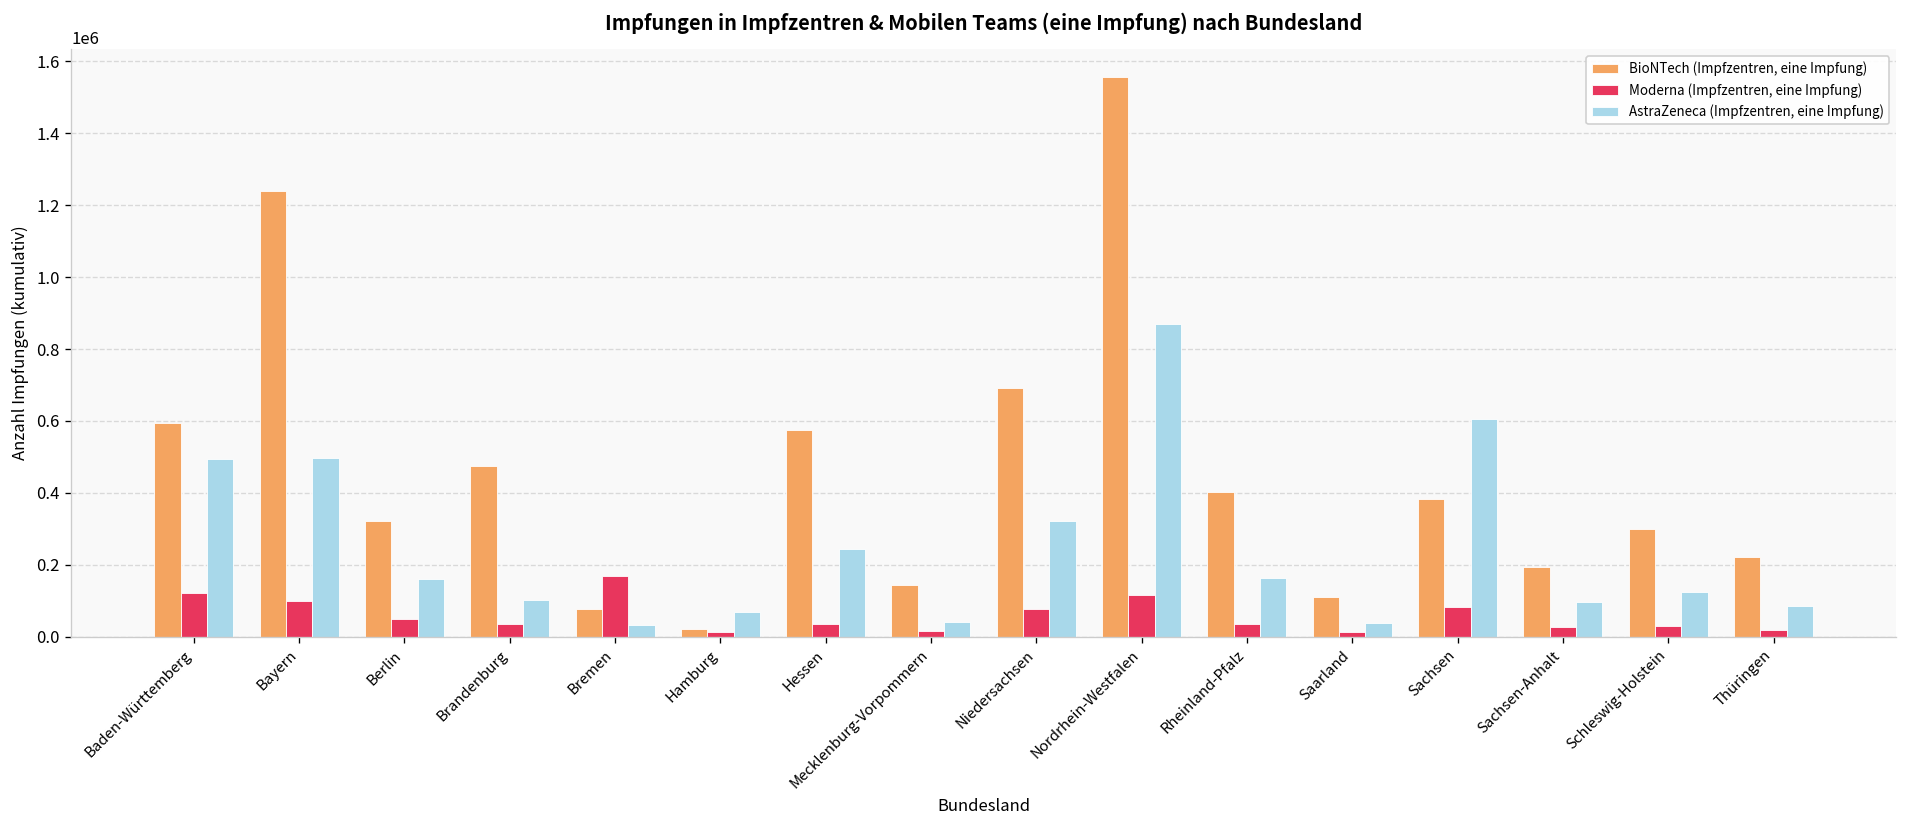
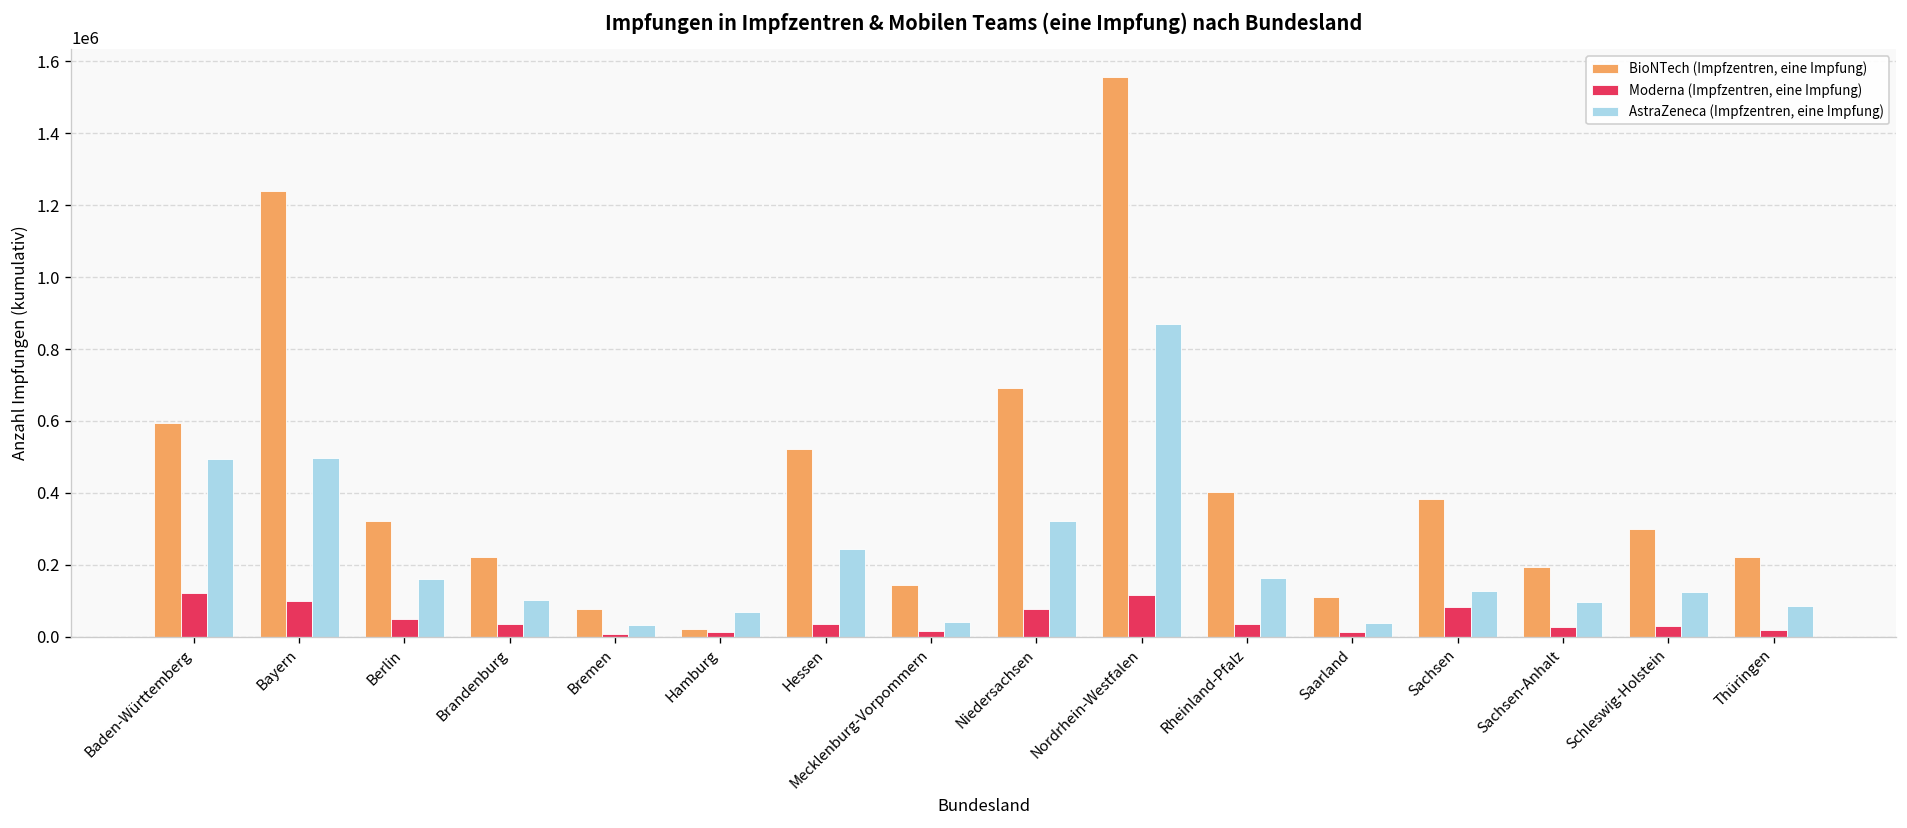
  {
    "BioNTech (Impfzentren, eine Impfung)": {
      "Baden-Württemberg": 590000,
      "Bayern": 1240000,
      "Berlin": 320000,
-     "Brandenburg": 480000,
+     "Brandenburg": 220000,
      "Bremen": 80000,
      "Hamburg": 20000,
-     "Hessen": 580000,
+     "Hessen": 520000,
      "Mecklenburg-Vorpommern": 140000,
      "Niedersachsen": 690000,
      "Nordrhein-Westfalen": 1560000,
      "Rheinland-Pfalz": 400000,
      "Saarland": 110000,
      "Sachsen": 380000,
      "Sachsen-Anhalt": 190000,
      "Schleswig-Holstein": 300000,
      "Thüringen": 220000
    },
    "Moderna (Impfzentren, eine Impfung)": {
      "Baden-Württemberg": 120000,
      "Bayern": 100000,
      "Berlin": 50000,
      "Brandenburg": 30000,
-     "Bremen": 170000,
+     "Bremen": 10000,
      "Hamburg": 10000,
      "Hessen": 30000,
      "Mecklenburg-Vorpommern": 20000,
      "Niedersachsen": 80000,
      "Nordrhein-Westfalen": 110000,
      "Rheinland-Pfalz": 40000,
      "Saarland": 10000,
      "Sachsen": 80000,
      "Sachsen-Anhalt": 30000,
      "Schleswig-Holstein": 30000,
      "Thüringen": 20000
    },
    "AstraZeneca (Impfzentren, eine Impfung)": {
      "Baden-Württemberg": 490000,
      "Bayern": 500000,
      "Berlin": 160000,
      "Brandenburg": 100000,
      "Bremen": 30000,
      "Hamburg": 70000,
      "Hessen": 250000,
      "Mecklenburg-Vorpommern": 40000,
      "Niedersachsen": 320000,
      "Nordrhein-Westfalen": 870000,
      "Rheinland-Pfalz": 160000,
      "Saarland": 40000,
-     "Sachsen": 610000,
+     "Sachsen": 130000,
      "Sachsen-Anhalt": 100000,
      "Schleswig-Holstein": 130000,
      "Thüringen": 80000
    }
  }
